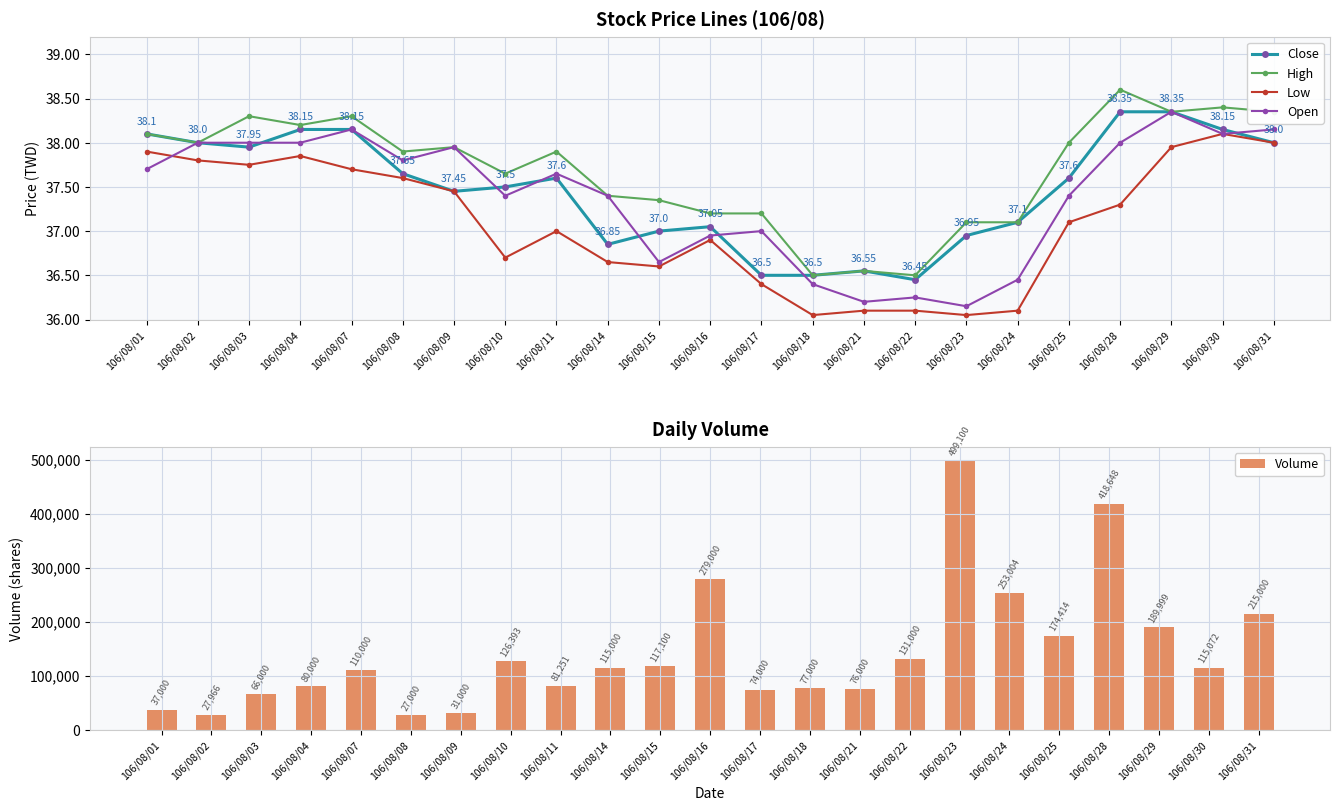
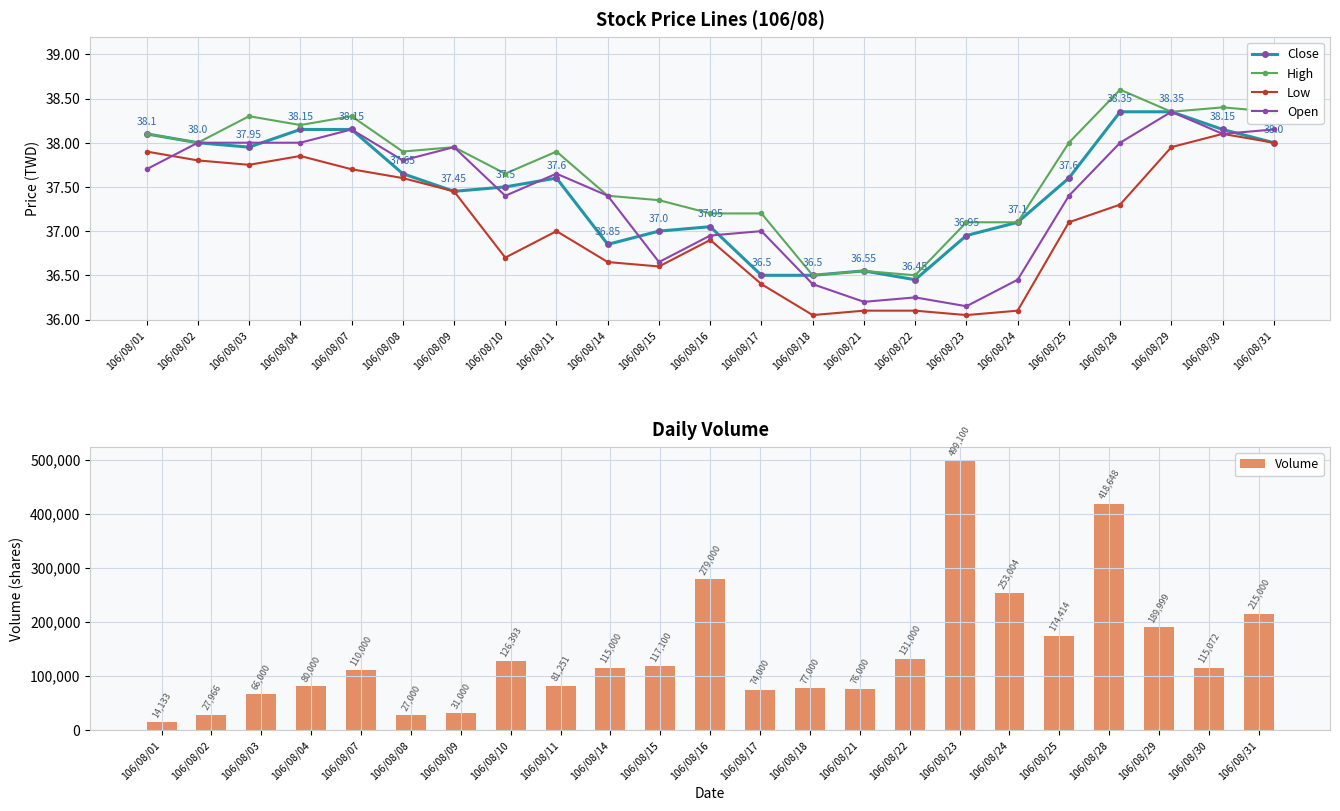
  {
    "Stock Price Lines (106/08)": {
      "Close": {
        "106/08/03": "37.95",
        "106/08/04": "38.15",
        "106/08/14": "36.85",
        "106/08/15": "37.0",
        "106/08/17": "36.5",
        "106/08/22": "36.45",
        "106/08/25": "37.6",
        "106/08/28": "38.35",
        "106/08/30": "38.15"
      },
      "High": {
        "106/08/03": "38.3",
        "106/08/08": "37.9",
        "106/08/11": "37.9",
        "106/08/15": "37.4",
        "106/08/17": "37.2",
        "106/08/25": "38.0"
      },
      "Low": {
        "106/08/01": "37.9",
        "106/08/02": "37.8",
        "106/08/03": "37.8",
        "106/08/04": "37.9",
        "106/08/07": "37.7",
        "106/08/08": "37.6",
        "106/08/10": "36.7",
        "106/08/11": "37.0",
        "106/08/14": "36.7",
        "106/08/15": "36.6",
        "106/08/16": "36.9",
        "106/08/17": "36.4",
        "106/08/18": "36.1",
        "106/08/21": "36.1",
        "106/08/22": "36.1",
        "106/08/23": "36.1",
        "106/08/24": "36.1",
        "106/08/25": "37.1",
        "106/08/28": "37.3",
        "106/08/29": "38.0"
      },
      "Open": {
        "106/08/11": "37.6"
      }
    },
    "Daily Volume": {
-     "106/08/01": "37,000",
+     "106/08/01": "14,133",
      "106/08/02": "27,966",
      "106/08/03": "66,000",
      "106/08/04": "80,000",
      "106/08/07": "110,000",
      "106/08/08": "27,000",
      "106/08/09": "31,000",
      "106/08/10": "126,393",
      "106/08/11": "81,251",
      "106/08/14": "115,000",
      "106/08/15": "117,100",
      "106/08/16": "279,000",
      "106/08/17": "74,000",
      "106/08/18": "77,000",
      "106/08/21": "76,000",
      "106/08/22": "131,000",
      "106/08/23": "499,100",
      "106/08/24": "253,004",
      "106/08/25": "174,414",
      "106/08/28": "418,648",
      "106/08/29": "189,999",
      "106/08/30": "115,072",
      "106/08/31": "215,000"
    }
  }
